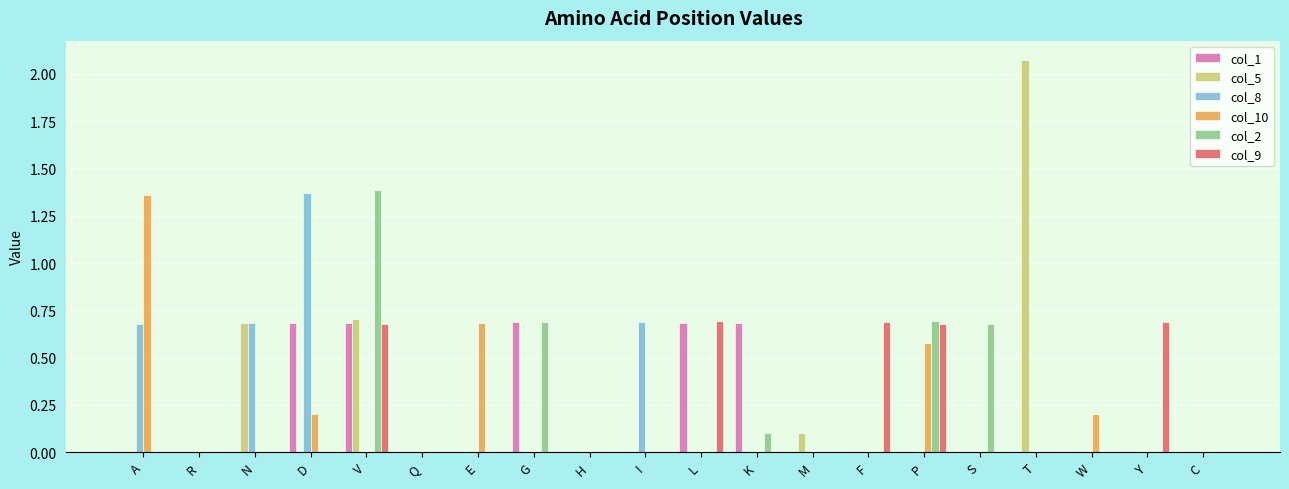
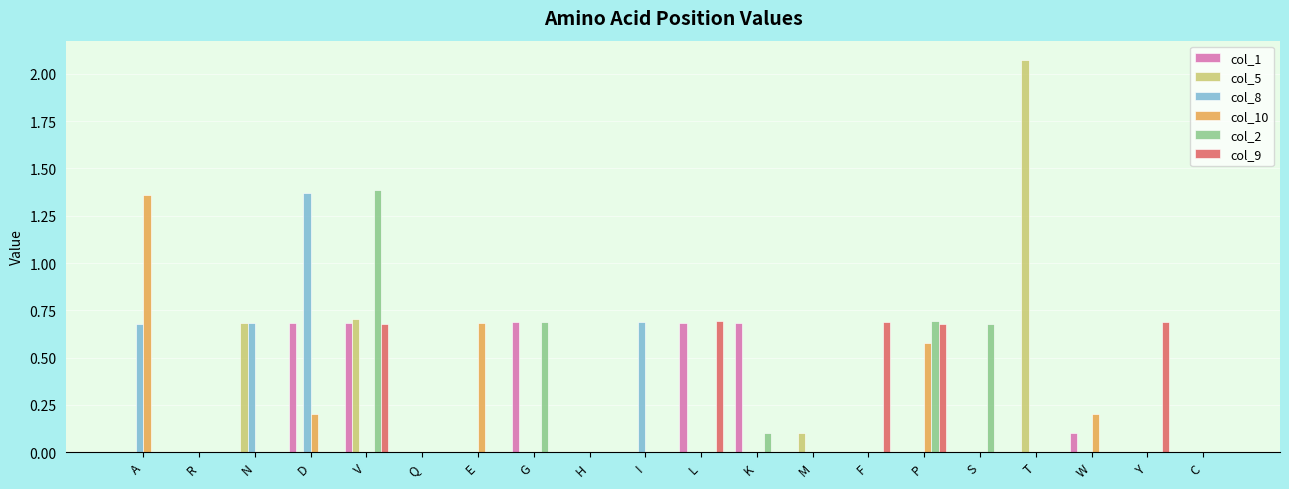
  {
    "col_1": {
      "A": 0.0,
      "R": 0.0,
      "N": 0.0,
      "D": 0.68,
      "V": 0.68,
      "Q": 0.0,
      "E": 0.0,
      "G": 0.7,
      "H": 0.0,
      "I": 0.0,
      "L": 0.68,
      "K": 0.68,
      "M": 0.0,
      "F": 0.0,
      "P": 0.0,
      "S": 0.0,
      "T": 0.0,
-     "W": 0.0,
+     "W": 0.1,
      "Y": 0.0,
      "C": 0.0
    },
    "col_5": {
      "A": 0.0,
      "R": 0.0,
      "N": 0.68,
      "D": 0.0,
      "V": 0.7,
      "Q": 0.0,
      "E": 0.0,
      "G": 0.0,
      "H": 0.0,
      "I": 0.0,
      "L": 0.0,
      "K": 0.0,
      "M": 0.1,
      "F": 0.0,
      "P": 0.0,
      "S": 0.0,
      "T": 2.07,
      "W": 0.0,
      "Y": 0.0,
      "C": 0.0
    },
    "col_8": {
      "A": 0.68,
      "R": 0.0,
      "N": 0.68,
      "D": 1.37,
      "V": 0.0,
      "Q": 0.0,
      "E": 0.0,
      "G": 0.0,
      "H": 0.0,
      "I": 0.7,
      "L": 0.0,
      "K": 0.0,
      "M": 0.0,
      "F": 0.0,
      "P": 0.0,
      "S": 0.0,
      "T": 0.0,
      "W": 0.0,
      "Y": 0.0,
      "C": 0.0
    },
    "col_10": {
      "A": 1.36,
      "R": 0.0,
      "N": 0.0,
      "D": 0.2,
      "V": 0.0,
      "Q": 0.0,
      "E": 0.68,
      "G": 0.0,
      "H": 0.0,
      "I": 0.0,
      "L": 0.0,
      "K": 0.0,
      "M": 0.0,
      "F": 0.0,
      "P": 0.58,
      "S": 0.0,
      "T": 0.0,
      "W": 0.2,
      "Y": 0.0,
      "C": 0.0
    },
    "col_2": {
      "A": 0.0,
      "R": 0.0,
      "N": 0.0,
      "D": 0.0,
      "V": 1.39,
      "Q": 0.0,
      "E": 0.0,
      "G": 0.7,
      "H": 0.0,
      "I": 0.0,
      "L": 0.0,
      "K": 0.1,
      "M": 0.0,
      "F": 0.0,
      "P": 0.7,
      "S": 0.68,
      "T": 0.0,
      "W": 0.0,
      "Y": 0.0,
      "C": 0.0
    },
    "col_9": {
      "A": 0.0,
      "R": 0.0,
      "N": 0.0,
      "D": 0.0,
      "V": 0.68,
      "Q": 0.0,
      "E": 0.0,
      "G": 0.0,
      "H": 0.0,
      "I": 0.0,
      "L": 0.7,
      "K": 0.0,
      "M": 0.0,
      "F": 0.7,
      "P": 0.68,
      "S": 0.0,
      "T": 0.0,
      "W": 0.0,
      "Y": 0.69,
      "C": 0.0
    }
  }
